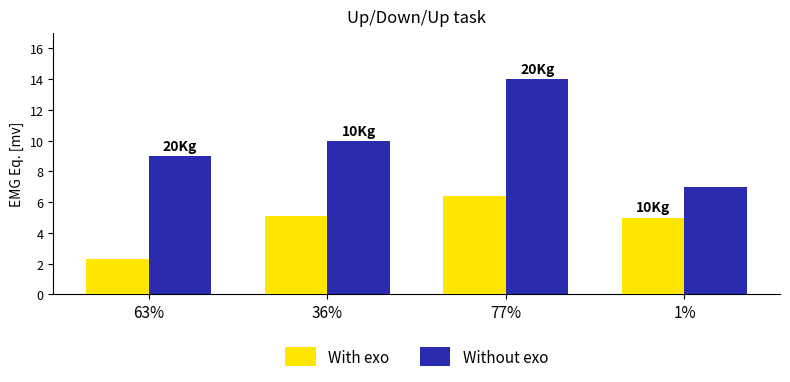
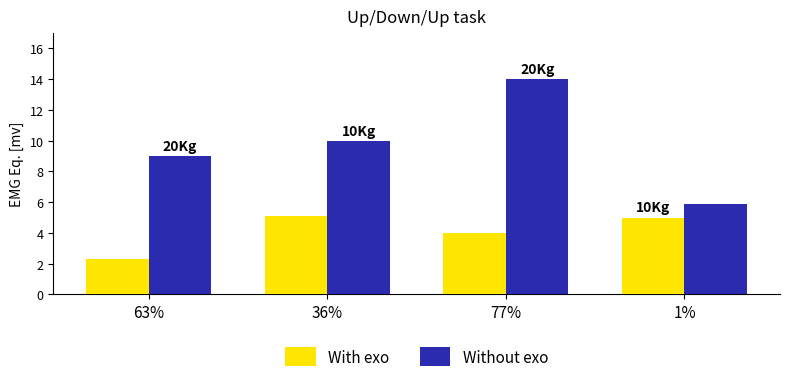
  {
    "With exo": {
      "63%": 2.3,
      "36%": 5.1,
-     "77%": 6.4
+     "77%": 4.0
    },
    "Without exo": {
-     "1%": 7.0
+     "1%": 5.9
    }
  }
